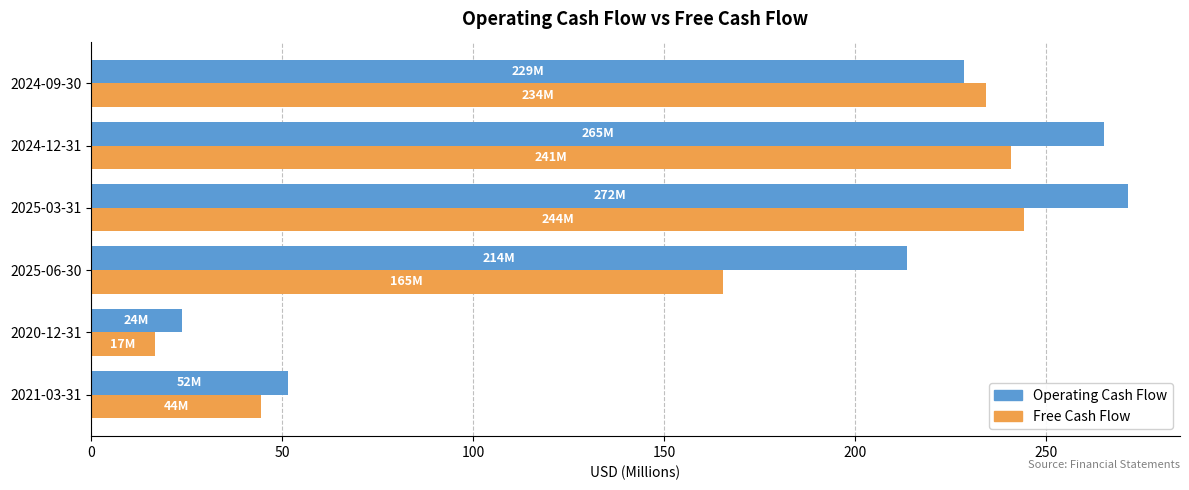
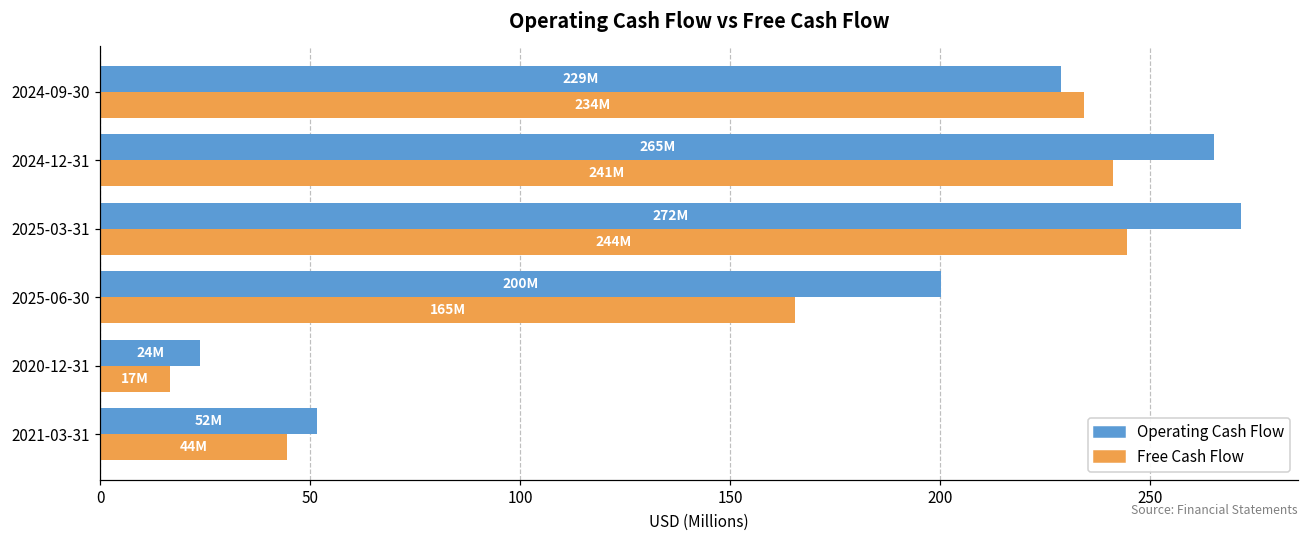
  {
    "Operating Cash Flow": {
      "2024-09-30": "229M",
      "2024-12-31": "265M",
      "2025-03-31": "272M",
-     "2025-06-30": "214M",
+     "2025-06-30": "200M",
      "2020-12-31": "24M",
      "2021-03-31": "52M"
    },
    "Free Cash Flow": {
      "2024-09-30": "234M",
      "2024-12-31": "241M",
      "2025-03-31": "244M",
      "2025-06-30": "165M",
      "2020-12-31": "17M",
      "2021-03-31": "44M"
    }
  }
